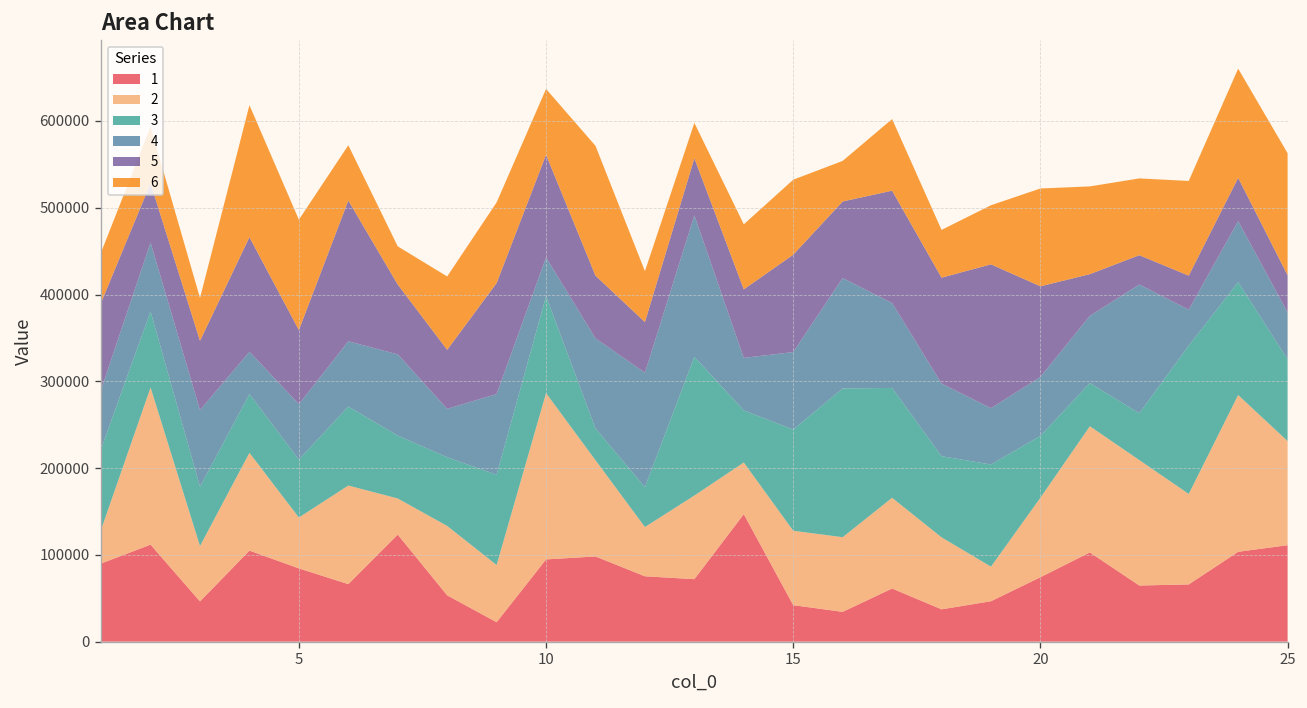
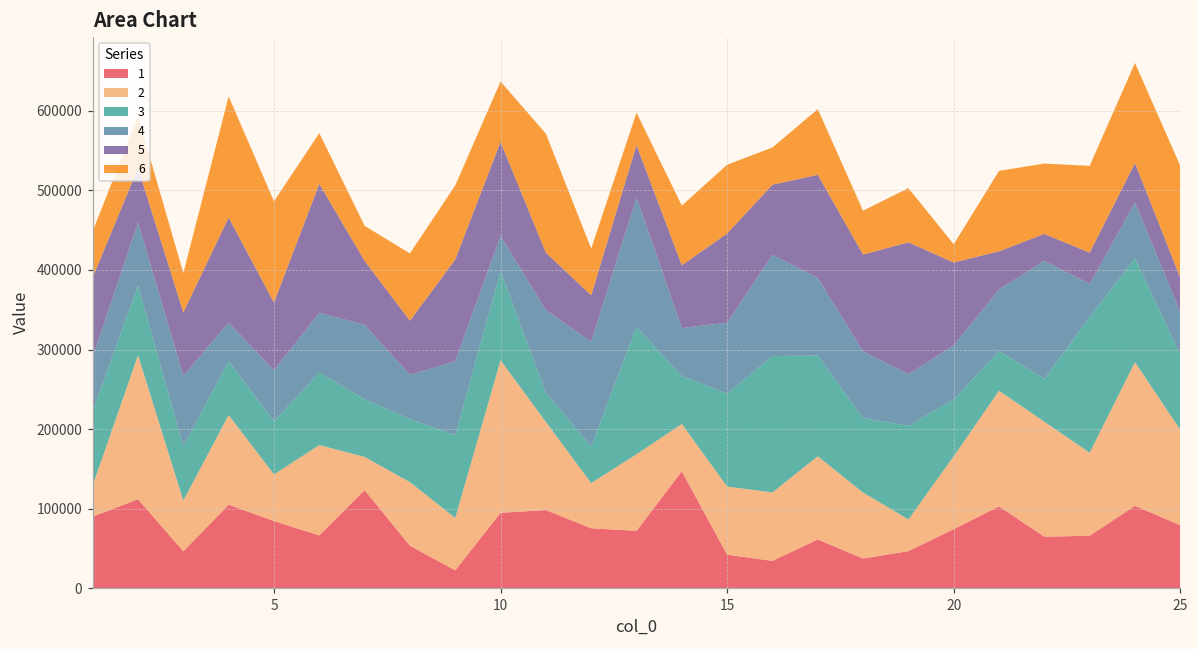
  {
    "1": {
      "5": 80000,
      "10": 90000,
      "15": 40000,
      "20": 70000,
-     "25": 110000
+     "25": 80000
    },
    "2": {
      "5": 60000,
      "10": 190000,
      "15": 90000,
      "20": 90000,
      "25": 120000
    },
    "5": {
      "5": 90000,
      "10": 120000,
      "15": 110000,
      "20": 100000,
      "25": 40000
    },
    "6": {
      "5": 130000,
      "10": 80000,
      "15": 90000,
-     "20": 110000,
+     "20": 20000,
      "25": 140000
    }
  }
